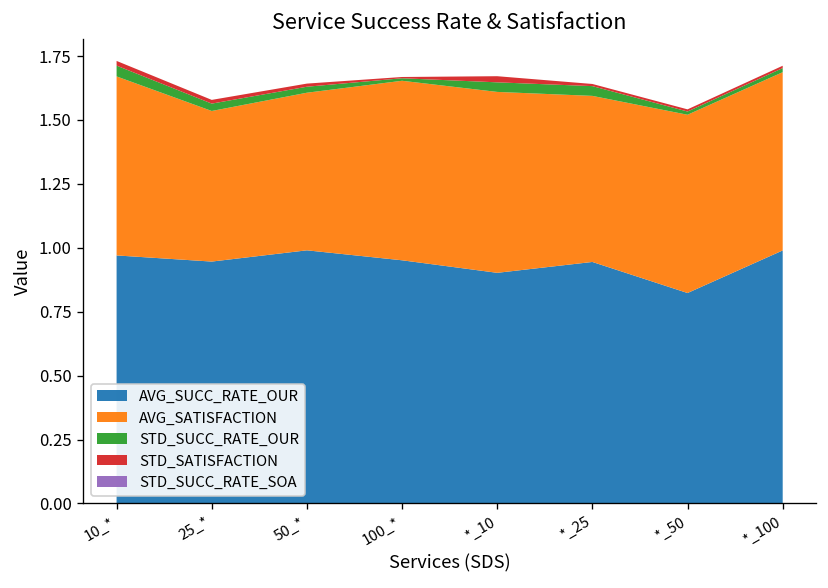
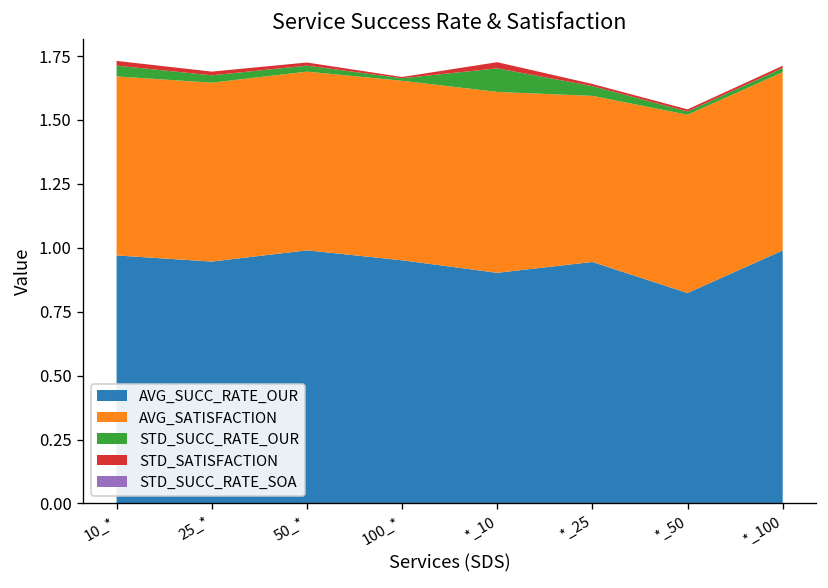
  {
    "AVG_SUCC_RATE_OUR": {
      "10_*": 0.97,
      "25_*": 0.95,
      "50_*": 0.99,
      "100_*": 0.95,
      "*_10": 0.90,
      "*_25": 0.94,
      "*_50": 0.82,
      "*_100": 0.99
    },
    "AVG_SATISFACTION": {
      "10_*": 0.70,
-     "25_*": 0.59,
-     "50_*": 0.62,
+     "25_*": 0.70,
+     "50_*": 0.70,
      "*_10": 0.71,
      "*_25": 0.65,
      "*_50": 0.70,
      "*_100": 0.70
    },
    "STD_SUCC_RATE_OUR": {
      "10_*": 0.04,
      "25_*": 0.03,
      "50_*": 0.02,
-     "*_10": 0.04
+     "*_10": 0.09
    }
  }
